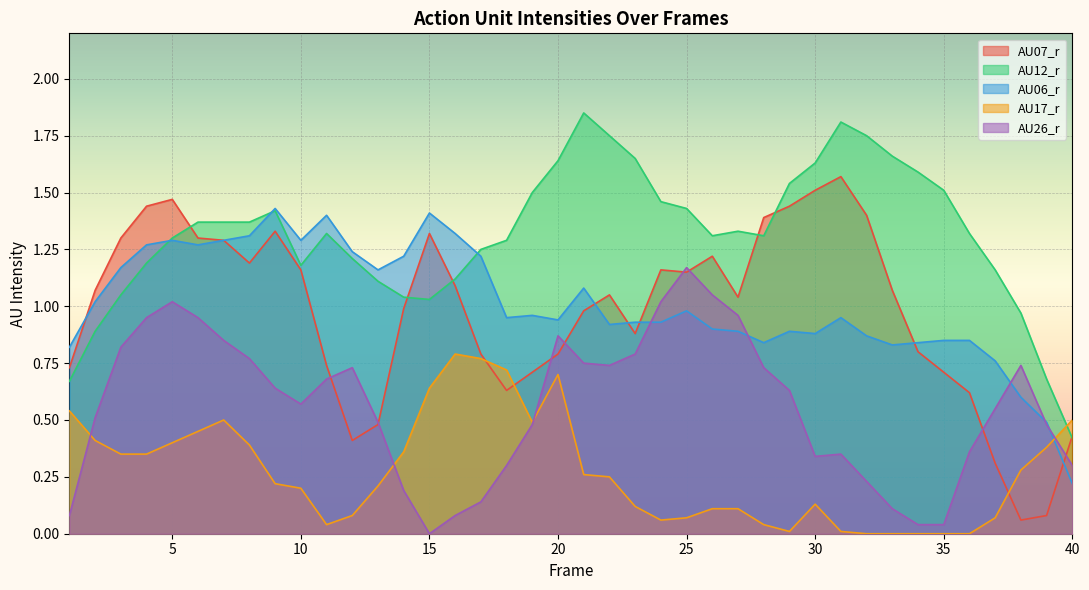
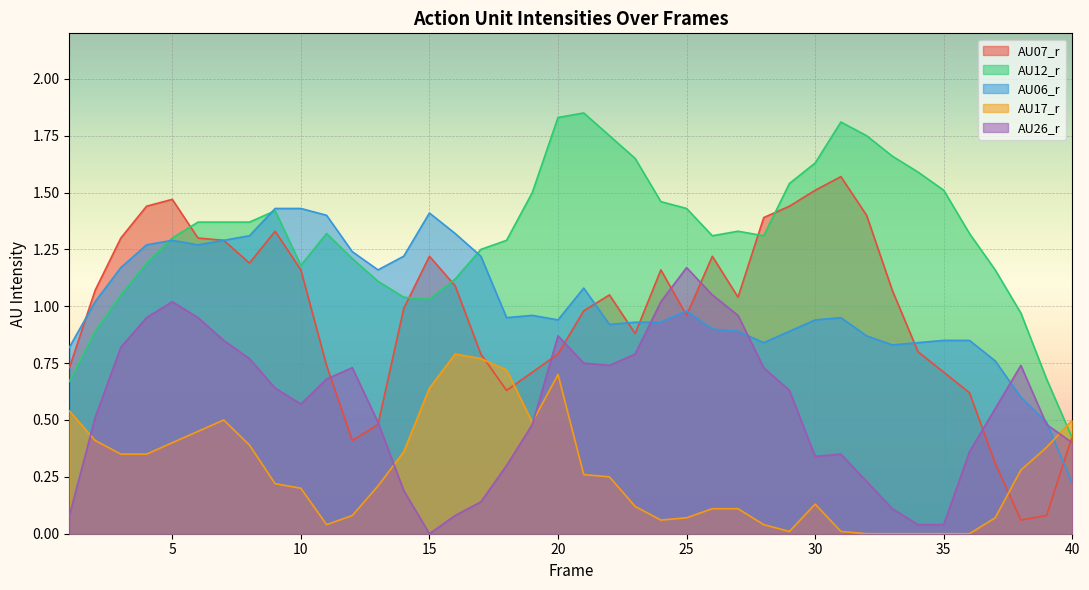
  {
    "AU07_r": {
      "5": 1.47,
      "10": 1.16,
-     "15": 1.32,
+     "15": 1.22,
      "20": 0.79,
-     "25": 1.15,
+     "25": 0.96,
      "30": 1.51,
      "35": 0.71
    },
    "AU12_r": {
      "10": 1.18,
      "15": 1.03,
-     "20": 1.64,
+     "20": 1.83,
      "25": 1.43,
      "30": 1.63,
      "35": 1.51
    },
    "AU06_r": {
-     "10": 1.29,
+     "10": 1.43,
      "15": 1.41,
      "20": 0.94,
      "25": 0.98,
-     "30": 0.88,
+     "30": 0.94,
      "35": 0.85,
      "40": 0.22
    },
    "AU17_r": {
      "5": 0.40,
      "10": 0.20,
      "15": 0.64,
      "20": 0.70,
      "25": 0.07,
      "30": 0.13,
      "35": 0.00,
      "40": 0.50
    },
    "AU26_r": {
      "5": 1.02,
      "10": 0.57,
      "15": 0.0,
      "20": 0.87,
      "25": 1.17,
      "30": 0.34,
      "35": 0.04,
-     "40": 0.3
+     "40": 0.4
    }
  }
